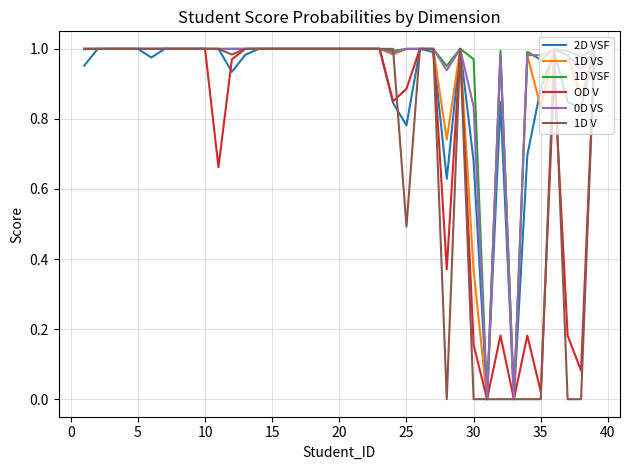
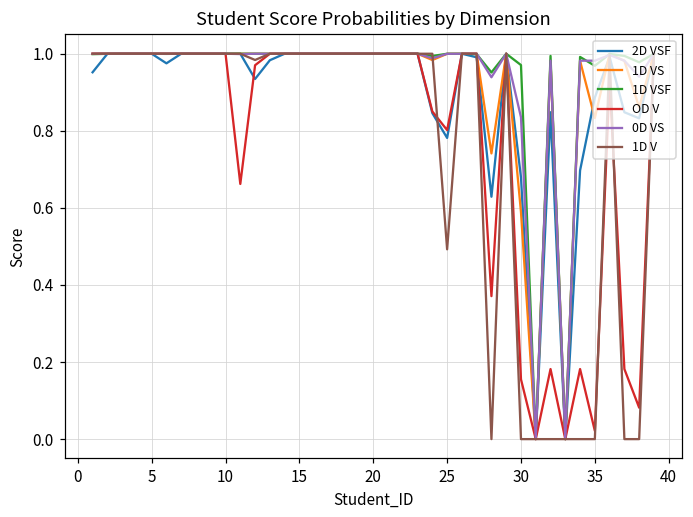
  {
    "2D VSF": {
      "25": 0.78,
      "30": 0.68
    },
    "1D VS": {
-     "30": 0.37
+     "30": 0.59
    },
    "1D VSF": {
      "30": 0.97
    },
    "OD V": {
-     "25": 0.89,
+     "25": 0.80,
      "30": 0.16,
      "35": 0.02
    },
    "0D VS": {
      "30": 0.84
    },
    "1D V": {
      "25": 0.49,
      "30": 0.00,
      "35": 0.00
    }
  }
